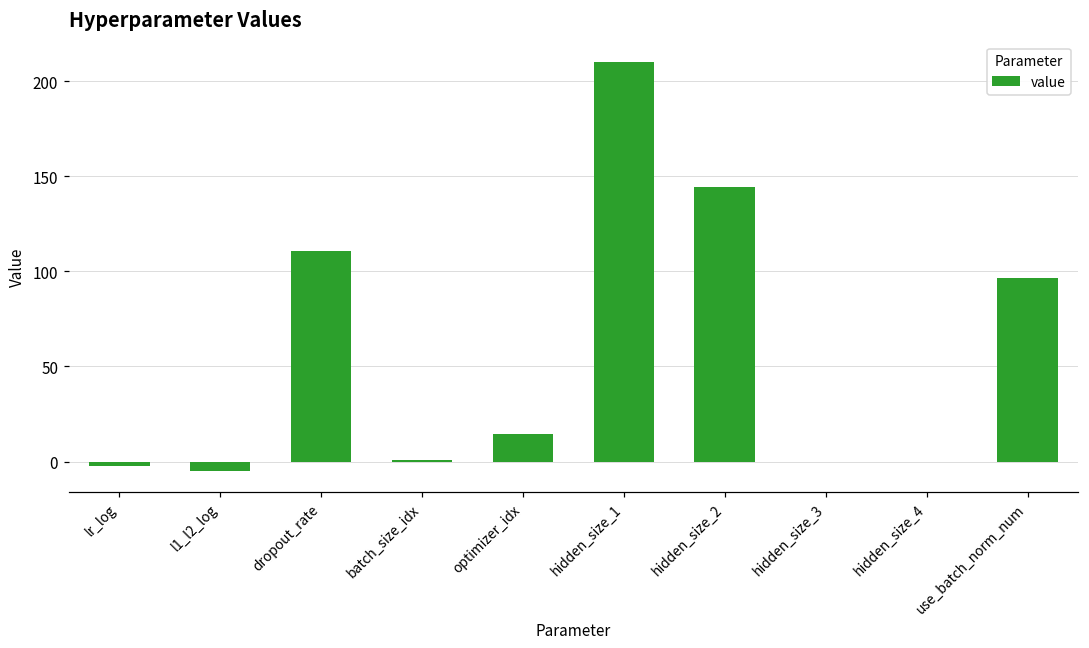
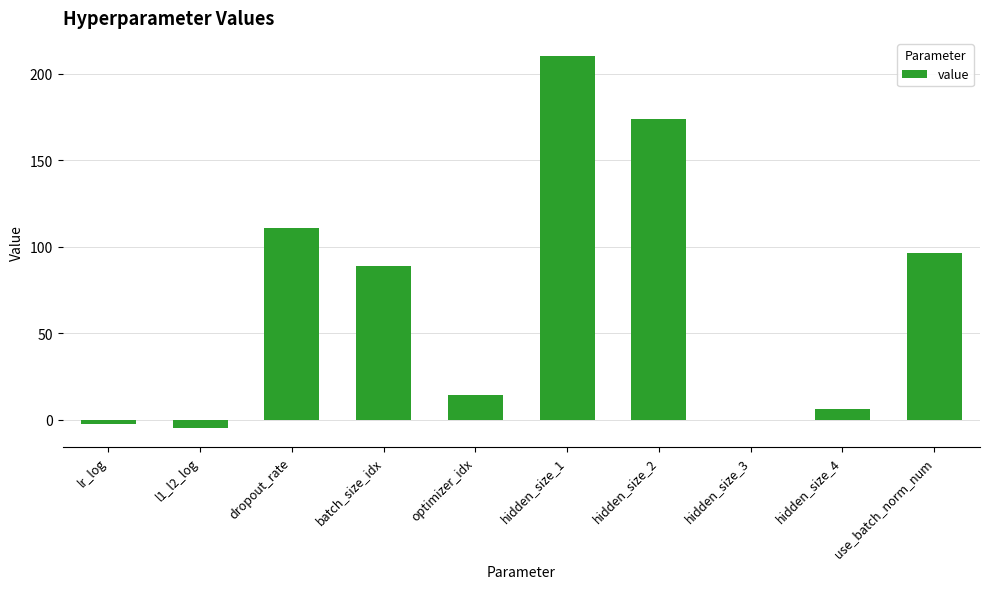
  {
    "lr_log": -2,
    "l1_l2_log": -5,
    "dropout_rate": 111,
-   "batch_size_idx": 1,
+   "batch_size_idx": 89,
    "optimizer_idx": 14,
    "hidden_size_1": 210,
-   "hidden_size_2": 144,
+   "hidden_size_2": 174,
    "hidden_size_3": 0,
-   "hidden_size_4": 0,
+   "hidden_size_4": 6,
    "use_batch_norm_num": 97
  }
